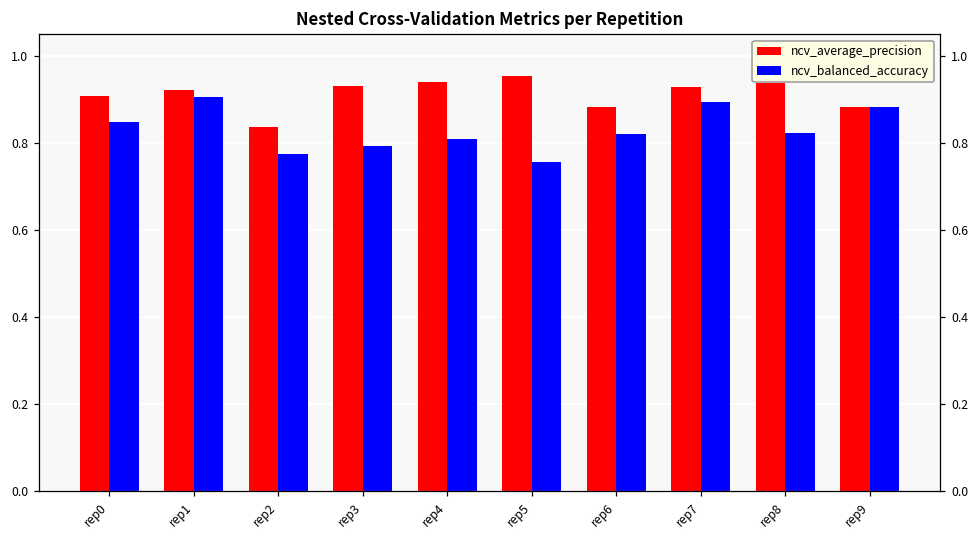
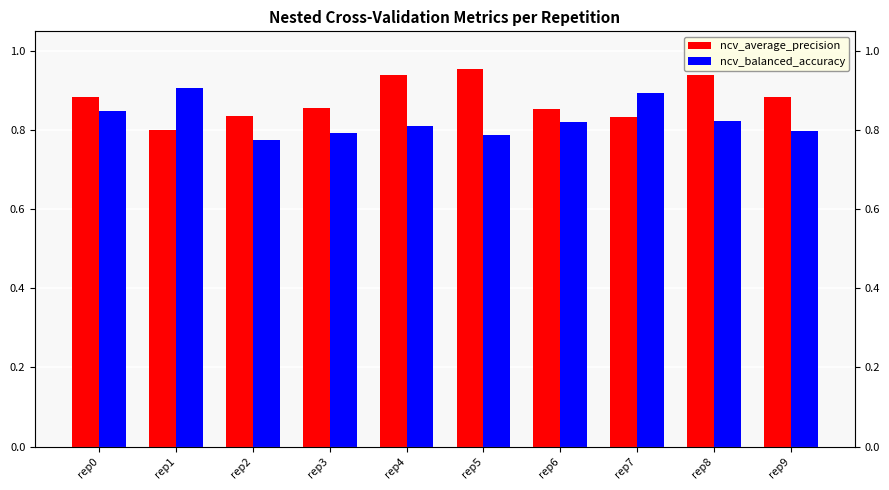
  {
    "ncv_average_precision": {
-     "rep0": 0.91,
-     "rep1": 0.92,
+     "rep0": 0.88,
+     "rep1": 0.80,
      "rep2": 0.84,
-     "rep3": 0.93,
+     "rep3": 0.86,
      "rep4": 0.94,
      "rep5": 0.95,
-     "rep6": 0.88,
-     "rep7": 0.93,
+     "rep6": 0.85,
+     "rep7": 0.83,
      "rep8": 0.94,
      "rep9": 0.88
    },
    "ncv_balanced_accuracy": {
      "rep0": 0.85,
      "rep1": 0.91,
      "rep2": 0.78,
      "rep3": 0.79,
      "rep4": 0.81,
-     "rep5": 0.76,
+     "rep5": 0.79,
      "rep6": 0.82,
      "rep7": 0.89,
      "rep8": 0.82,
-     "rep9": 0.88
+     "rep9": 0.80
    }
  }
